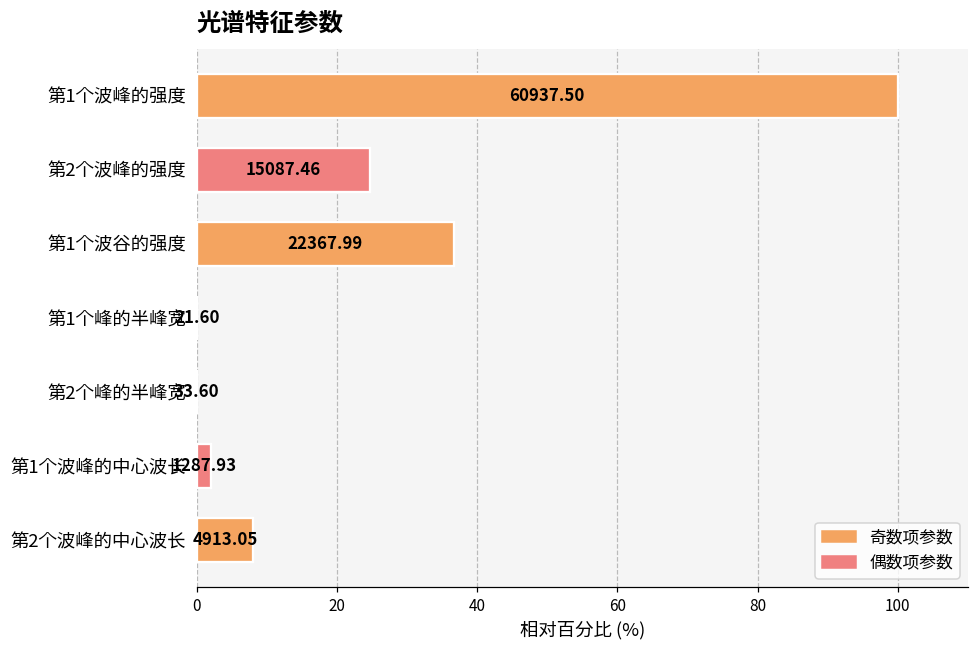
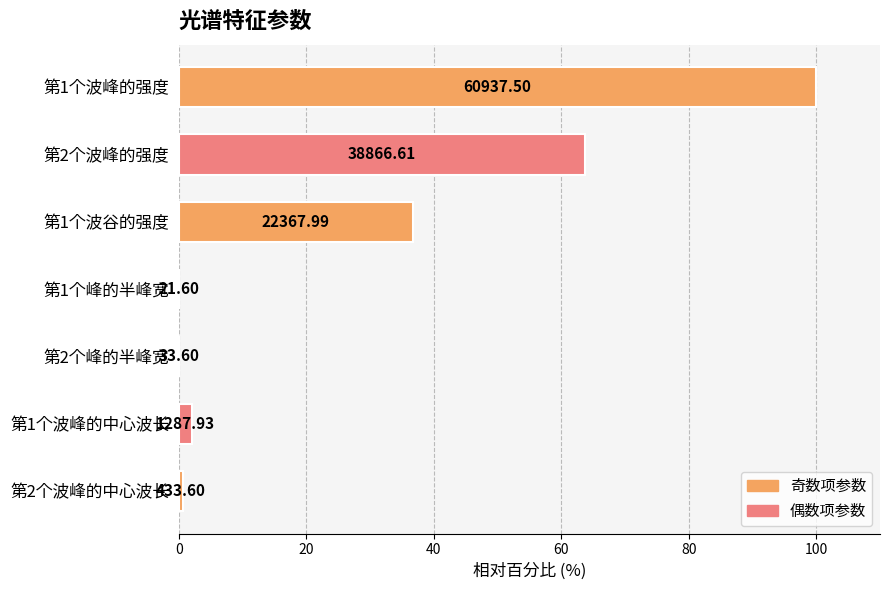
  {
-   "第2个波峰的强度": 15087.46,
-   "第2个波峰的中心波长": 4913.05
+   "第2个波峰的强度": 38866.61,
+   "第2个波峰的中心波长": 433.60
  }
